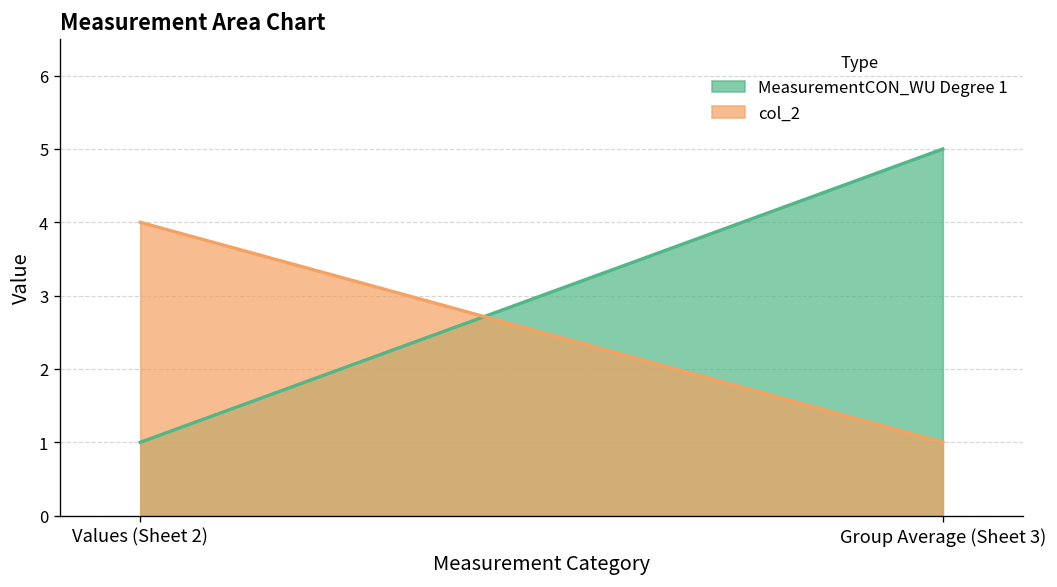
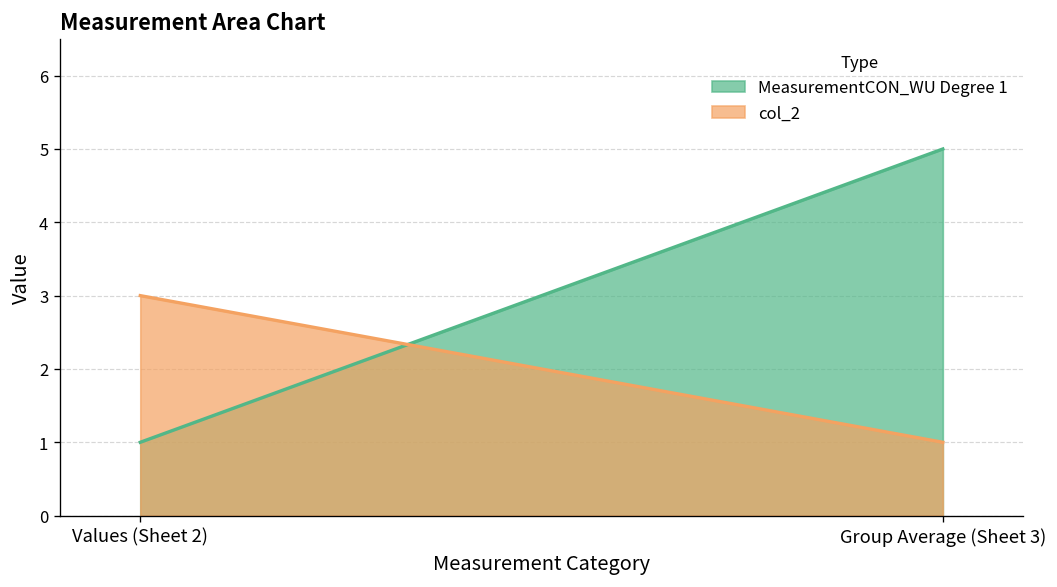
  {
    "MeasurementCON_WU Degree 1": {
      "Values (Sheet 2)": 1,
      "Group Average (Sheet 3)": 5
    },
    "col_2": {
-     "Values (Sheet 2)": 4,
+     "Values (Sheet 2)": 3,
      "Group Average (Sheet 3)": 1
    }
  }
